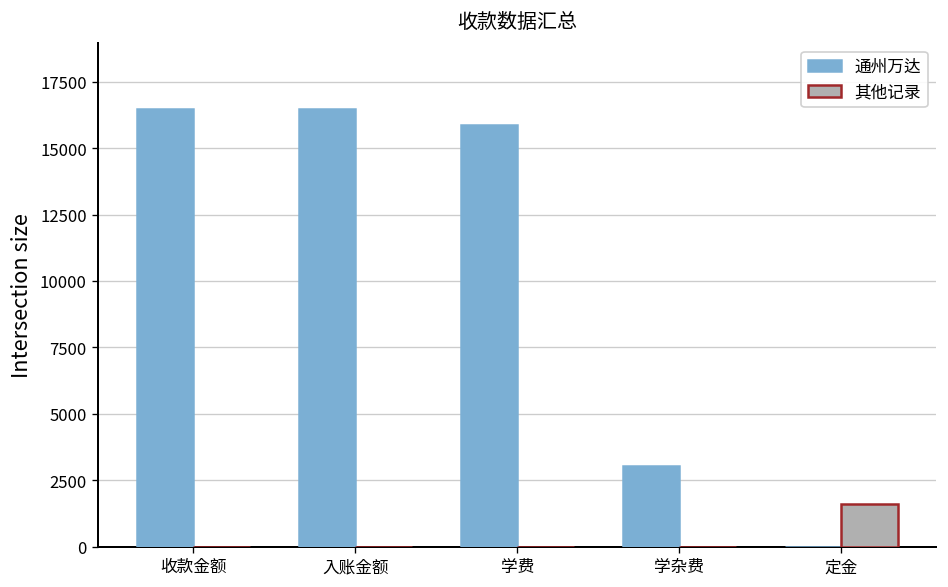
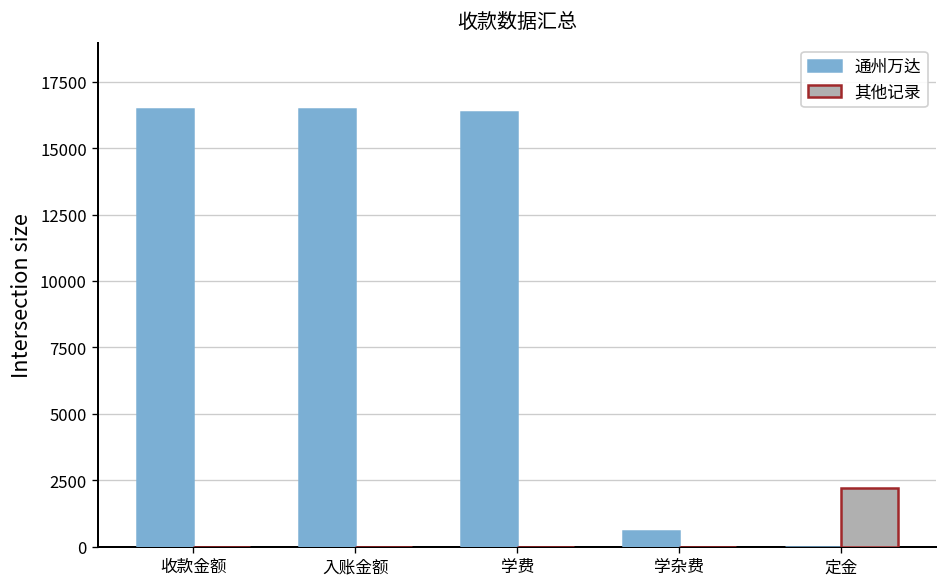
  {
    "通州万达": {
      "收款金额": 16500,
      "入账金额": 16500,
-     "学费": 15900,
-     "学杂费": 3000,
+     "学费": 16400,
+     "学杂费": 600,
      "定金": 0
    },
    "其他记录": {
      "收款金额": 0,
      "入账金额": 0,
      "学费": 0,
      "学杂费": 0,
-     "定金": 1600
+     "定金": 2200
    }
  }
